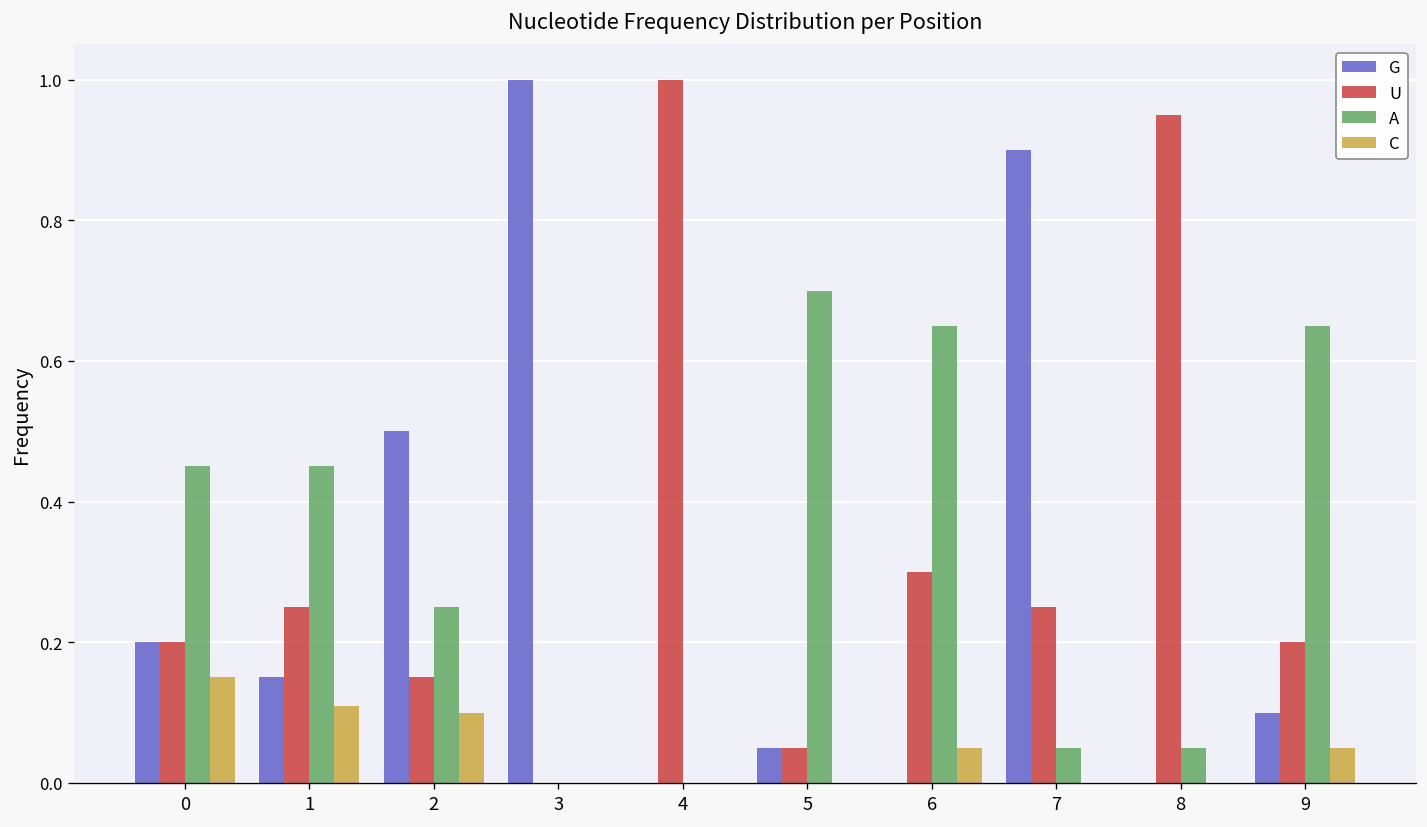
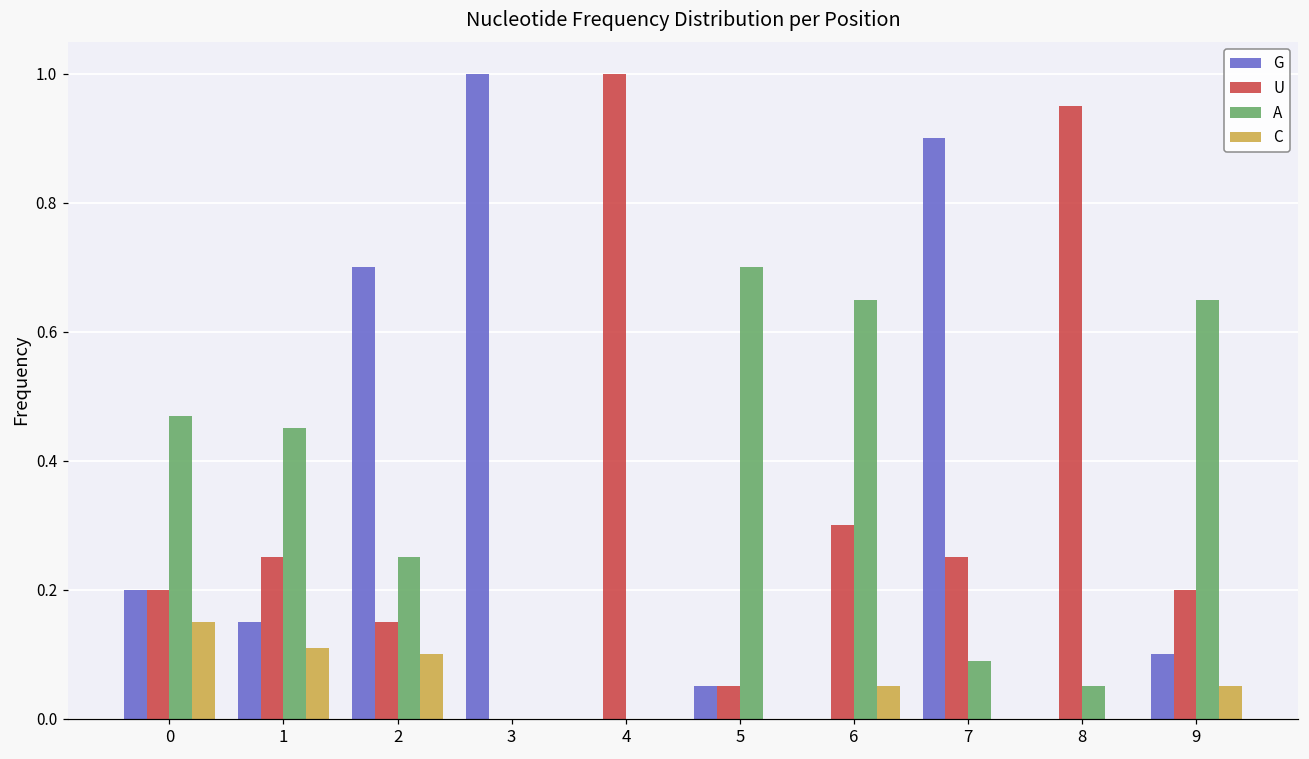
  {
    "G": {
      "0": 0.2,
      "1": 0.15,
-     "2": 0.5,
+     "2": 0.7,
      "3": 1.0,
      "4": 0.0,
      "5": 0.05,
      "6": 0.0,
      "7": 0.9,
      "8": 0.0,
      "9": 0.1
    },
    "U": {
      "0": 0.20,
      "1": 0.25,
      "2": 0.15,
      "3": 0.00,
      "4": 1.00,
      "5": 0.05,
      "6": 0.30,
      "7": 0.25,
      "8": 0.95,
      "9": 0.20
    },
    "A": {
-     "0": 0.45,
+     "0": 0.47,
      "1": 0.45,
      "2": 0.25,
      "3": 0.00,
      "4": 0.00,
      "5": 0.70,
      "6": 0.65,
-     "7": 0.05,
+     "7": 0.09,
      "8": 0.05,
      "9": 0.65
    },
    "C": {
      "0": 0.15,
      "1": 0.11,
      "2": 0.10,
      "3": 0.00,
      "4": 0.00,
      "5": 0.00,
      "6": 0.05,
      "7": 0.00,
      "8": 0.00,
      "9": 0.05
    }
  }
